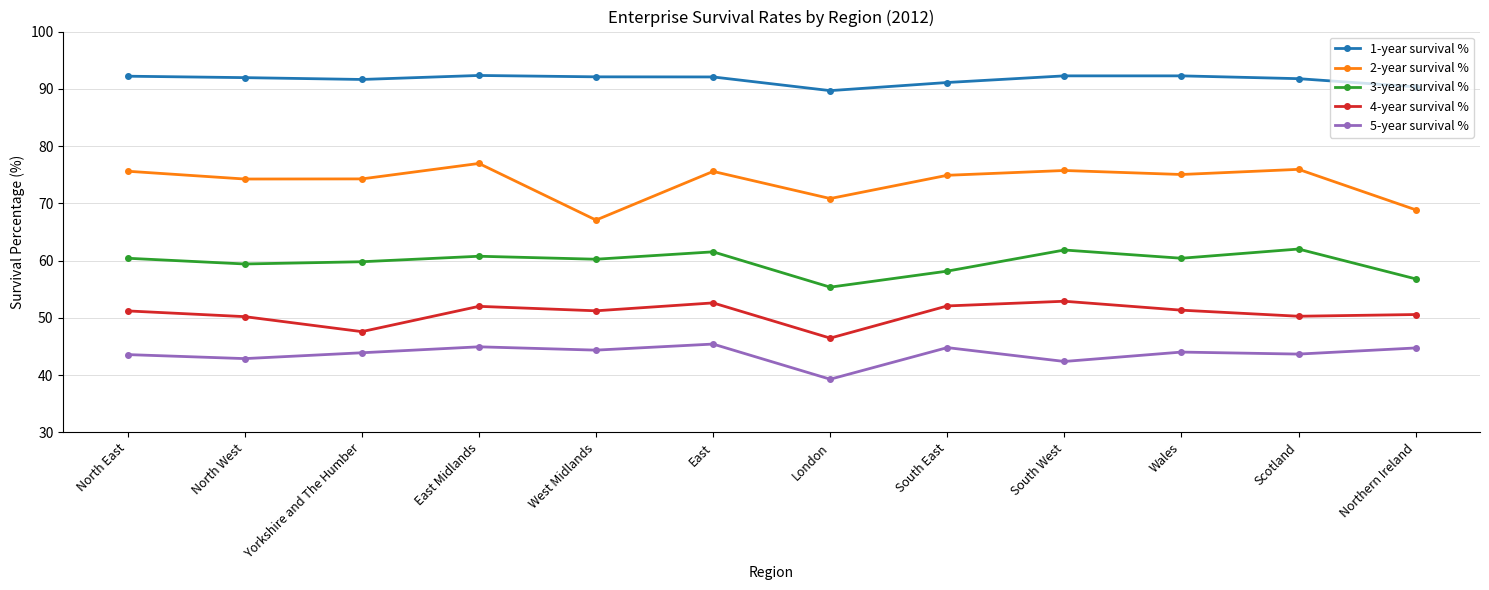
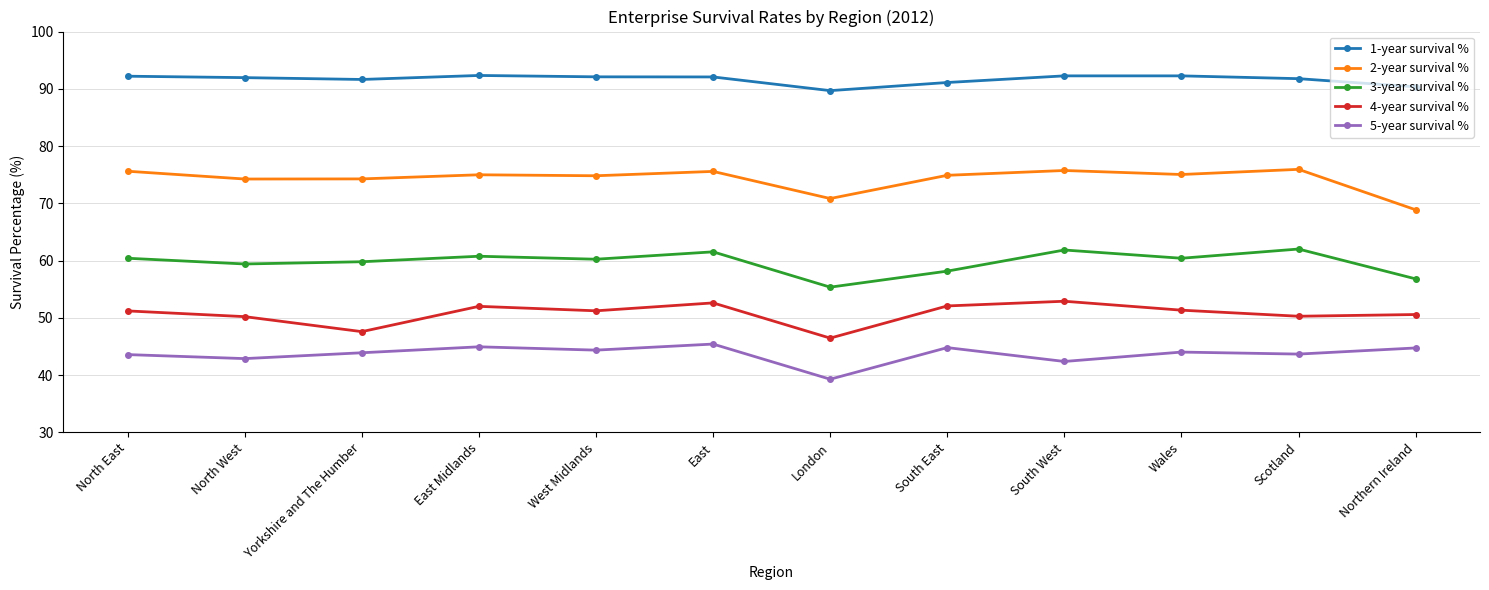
  {
    "1-year survival %": {
      "North East": 92,
      "North West": 92,
      "Yorkshire and The Humber": 92,
      "East Midlands": 92,
      "West Midlands": 92,
      "East": 92,
      "London": 90,
      "South East": 91,
      "South West": 92,
      "Wales": 92,
      "Scotland": 92
    },
    "2-year survival %": {
      "North East": 76,
      "North West": 74,
      "Yorkshire and The Humber": 74,
-     "East Midlands": 77,
-     "West Midlands": 67,
+     "East Midlands": 75,
+     "West Midlands": 75,
      "East": 76,
      "London": 71,
      "South East": 75,
      "South West": 76,
      "Wales": 75,
      "Scotland": 76,
      "Northern Ireland": 69
    },
    "3-year survival %": {
      "North East": 60,
      "North West": 59,
      "Yorkshire and The Humber": 60,
      "East Midlands": 61,
      "West Midlands": 60,
      "East": 62,
      "London": 55,
      "South East": 58,
      "South West": 62,
      "Wales": 60,
      "Scotland": 62,
      "Northern Ireland": 57
    },
    "4-year survival %": {
      "North East": 51,
      "North West": 50,
      "Yorkshire and The Humber": 48,
      "East Midlands": 52,
      "West Midlands": 51,
      "East": 53,
      "London": 46,
      "South East": 52,
      "South West": 53,
      "Wales": 51,
      "Scotland": 50,
      "Northern Ireland": 51
    },
    "5-year survival %": {
      "North East": 44,
      "North West": 43,
      "Yorkshire and The Humber": 44,
      "East Midlands": 45,
      "West Midlands": 44,
      "East": 45,
      "London": 39,
      "South East": 45,
      "South West": 42,
      "Wales": 44,
      "Scotland": 44,
      "Northern Ireland": 45
    }
  }
